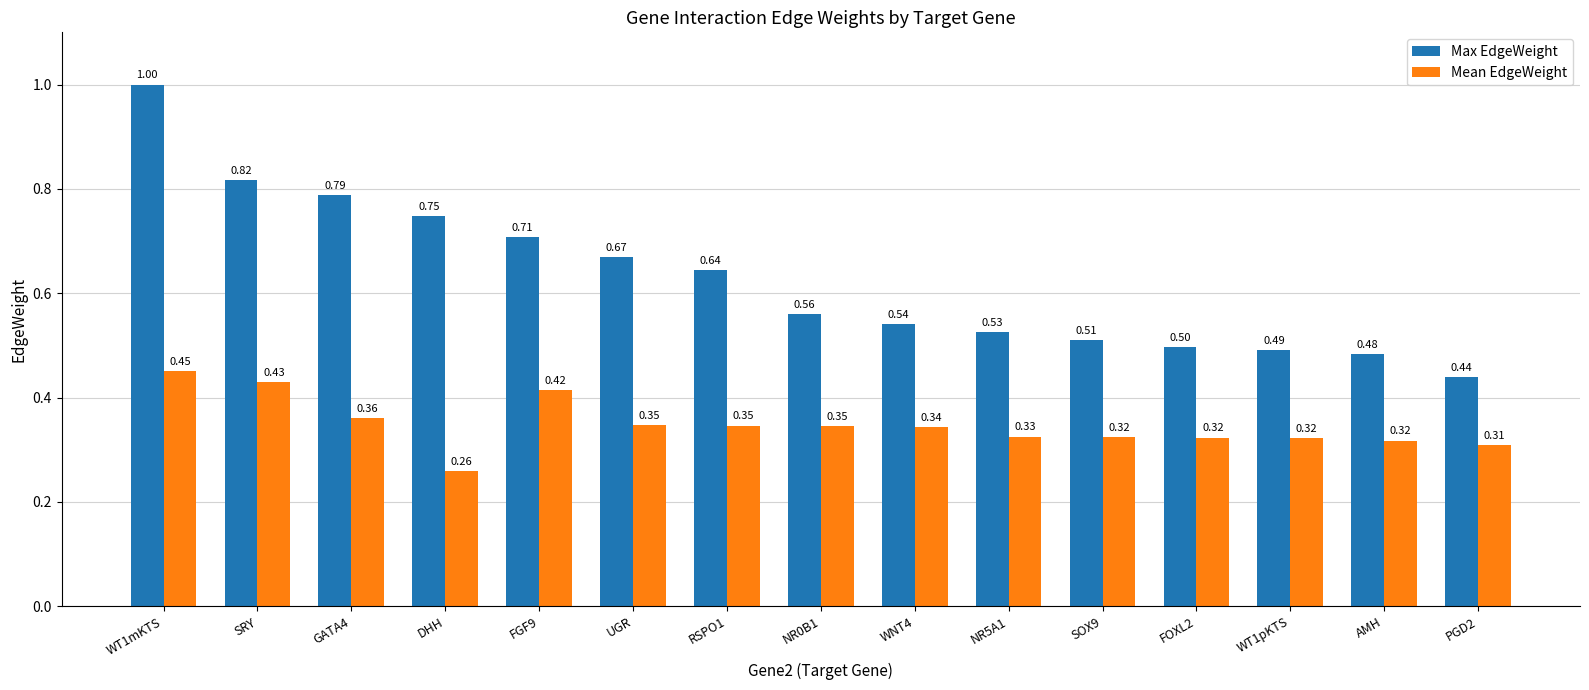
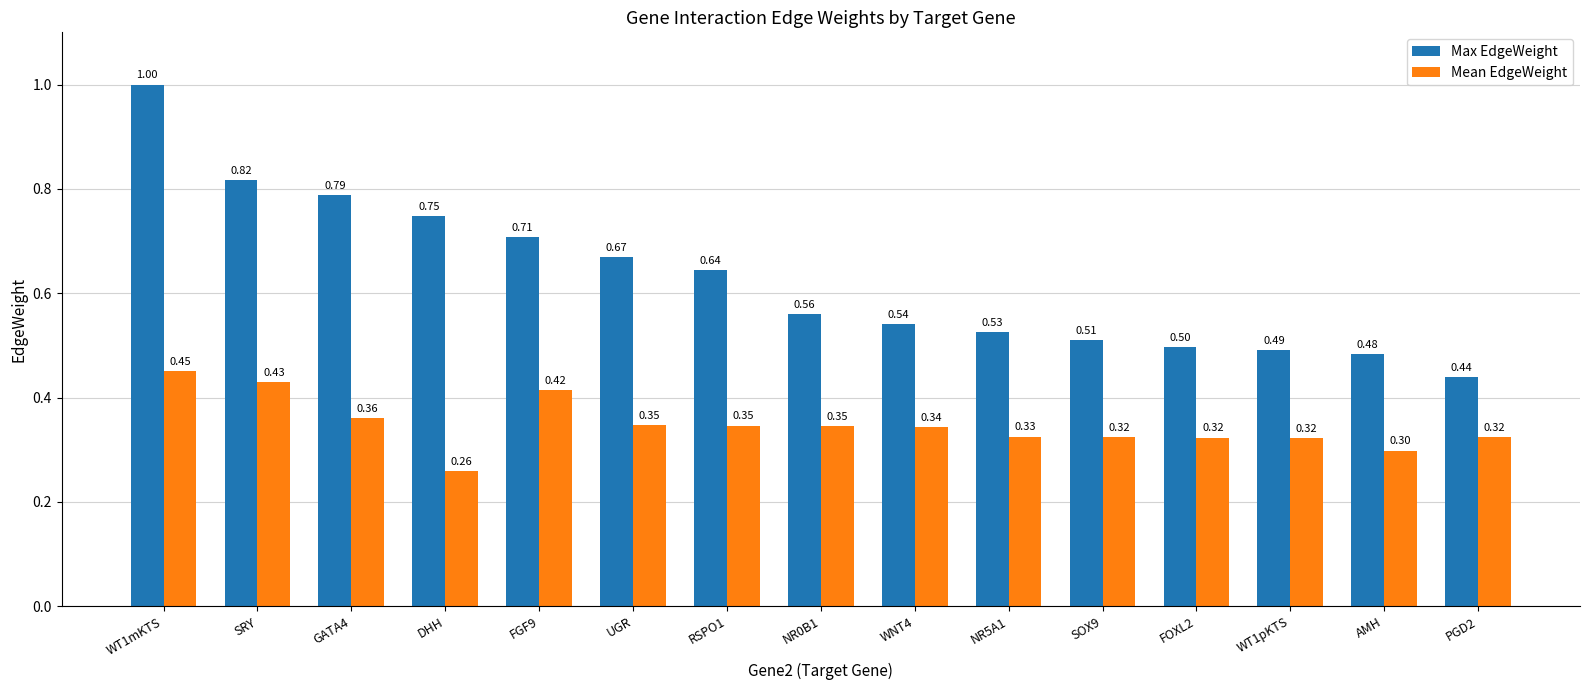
  {
    "Max EdgeWeight": {
      "WT1mKTS": 1.00,
      "SRY": 0.82,
      "GATA4": 0.79,
      "DHH": 0.75,
      "FGF9": 0.71,
      "UGR": 0.67,
      "RSPO1": 0.64,
      "NR0B1": 0.56,
      "WNT4": 0.54,
      "NR5A1": 0.53,
      "SOX9": 0.51,
      "FOXL2": 0.50,
      "WT1pKTS": 0.49,
      "AMH": 0.48,
      "PGD2": 0.44
    },
    "Mean EdgeWeight": {
      "WT1mKTS": 0.45,
      "SRY": 0.43,
      "GATA4": 0.36,
      "DHH": 0.26,
      "FGF9": 0.42,
      "UGR": 0.35,
      "RSPO1": 0.35,
      "NR0B1": 0.35,
      "WNT4": 0.34,
      "NR5A1": 0.33,
      "SOX9": 0.32,
      "FOXL2": 0.32,
      "WT1pKTS": 0.32,
-     "AMH": 0.32,
-     "PGD2": 0.31
+     "AMH": 0.30,
+     "PGD2": 0.32
    }
  }
